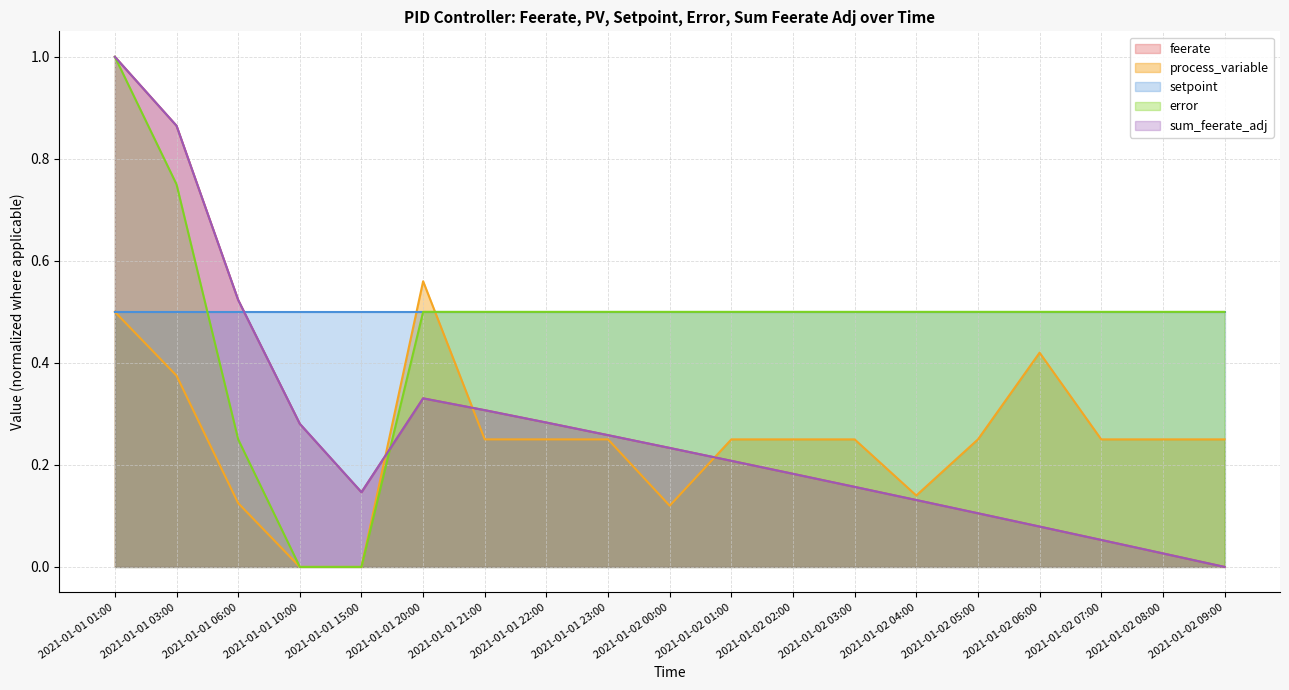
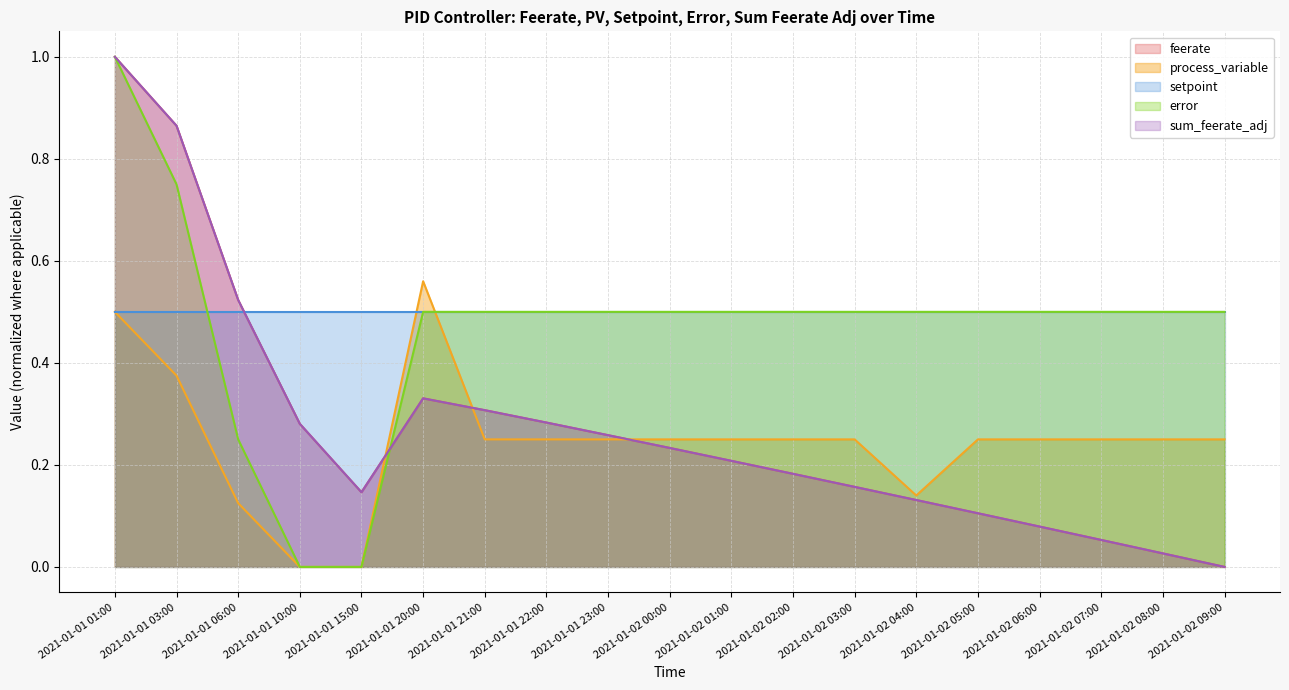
  {
    "process_variable": {
      "2021-01-01 03:00": 0.38,
      "2021-01-01 06:00": 0.13,
      "2021-01-01 20:00": 0.56,
      "2021-01-01 21:00": 0.25,
      "2021-01-01 22:00": 0.25,
      "2021-01-01 23:00": 0.25,
-     "2021-01-02 00:00": 0.12,
+     "2021-01-02 00:00": 0.25,
      "2021-01-02 01:00": 0.25,
      "2021-01-02 02:00": 0.25,
      "2021-01-02 03:00": 0.25,
      "2021-01-02 04:00": 0.14,
      "2021-01-02 05:00": 0.25,
-     "2021-01-02 06:00": 0.42,
+     "2021-01-02 06:00": 0.25,
      "2021-01-02 07:00": 0.25,
      "2021-01-02 08:00": 0.25,
      "2021-01-02 09:00": 0.25
    },
    "error": {
      "2021-01-01 03:00": 0.75,
      "2021-01-01 06:00": 0.25
    }
  }
